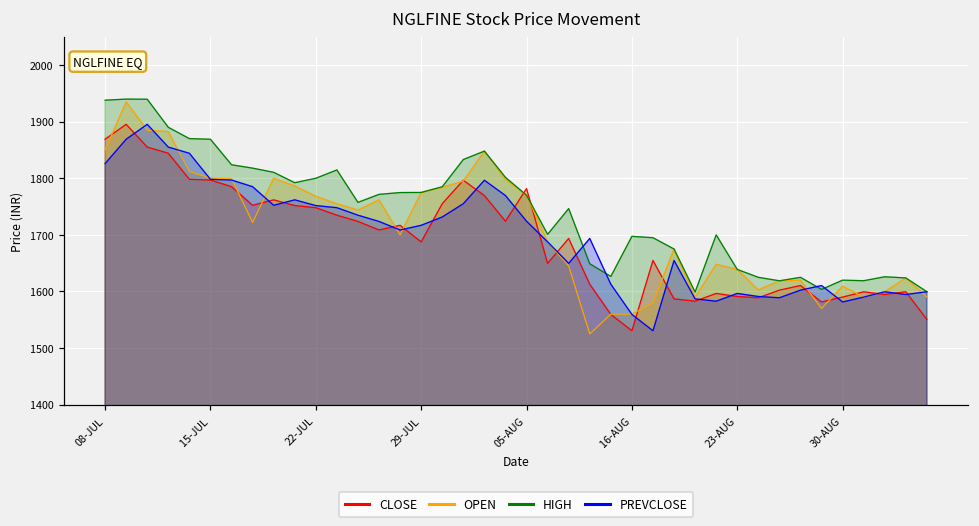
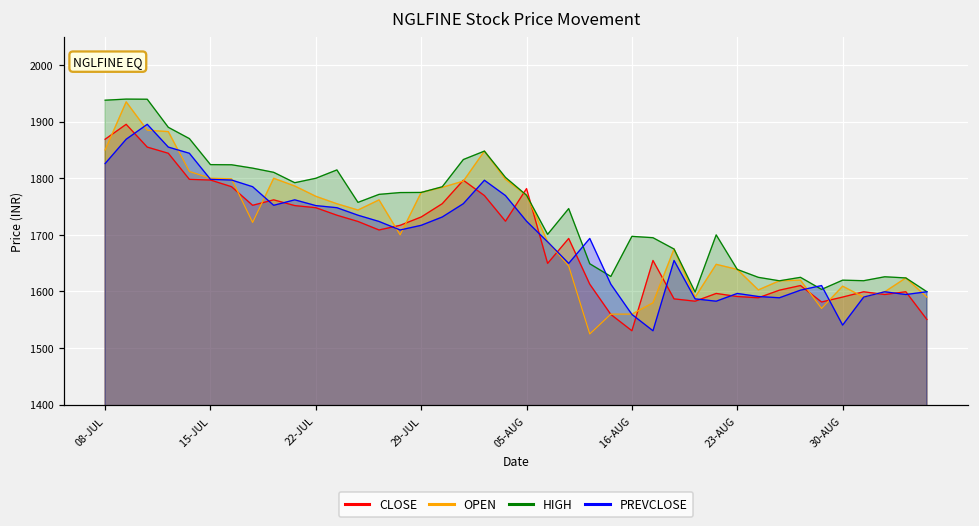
  {
    "CLOSE": {
      "08-JUL": 1870,
-     "29-JUL": 1690,
+     "29-JUL": 1730,
      "05-AUG": 1780,
      "16-AUG": 1530,
      "23-AUG": 1590,
      "30-AUG": 1590
    },
    "OPEN": {
      "08-JUL": 1850,
      "22-JUL": 1770,
      "30-AUG": 1610
    },
    "HIGH": {
      "08-JUL": 1940,
-     "15-JUL": 1870,
+     "15-JUL": 1820,
      "22-JUL": 1800,
      "16-AUG": 1700,
      "30-AUG": 1620
    },
    "PREVCLOSE": {
      "08-JUL": 1830,
      "29-JUL": 1720,
      "05-AUG": 1720,
      "23-AUG": 1600,
-     "30-AUG": 1580
+     "30-AUG": 1540
    }
  }
